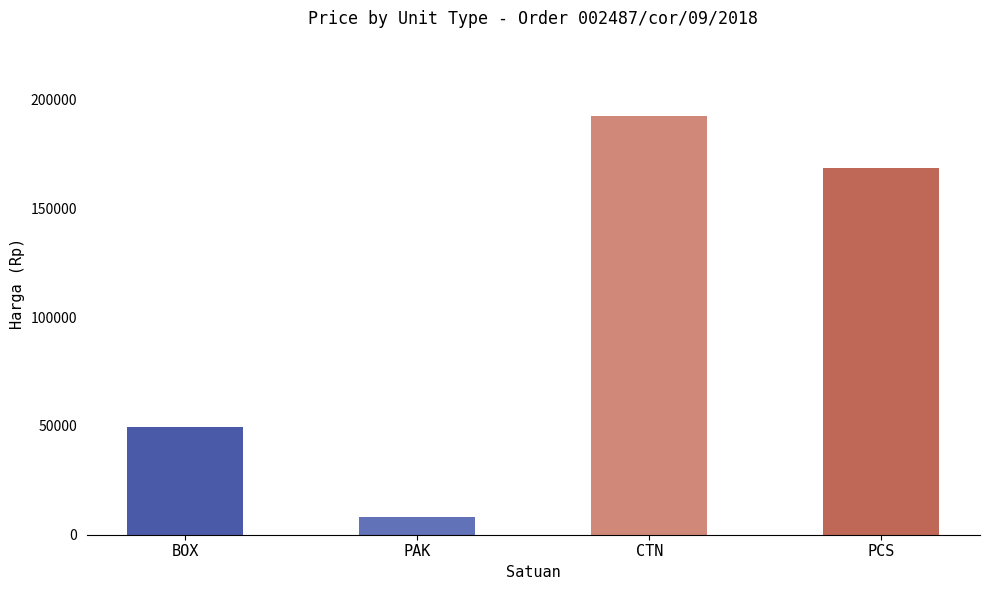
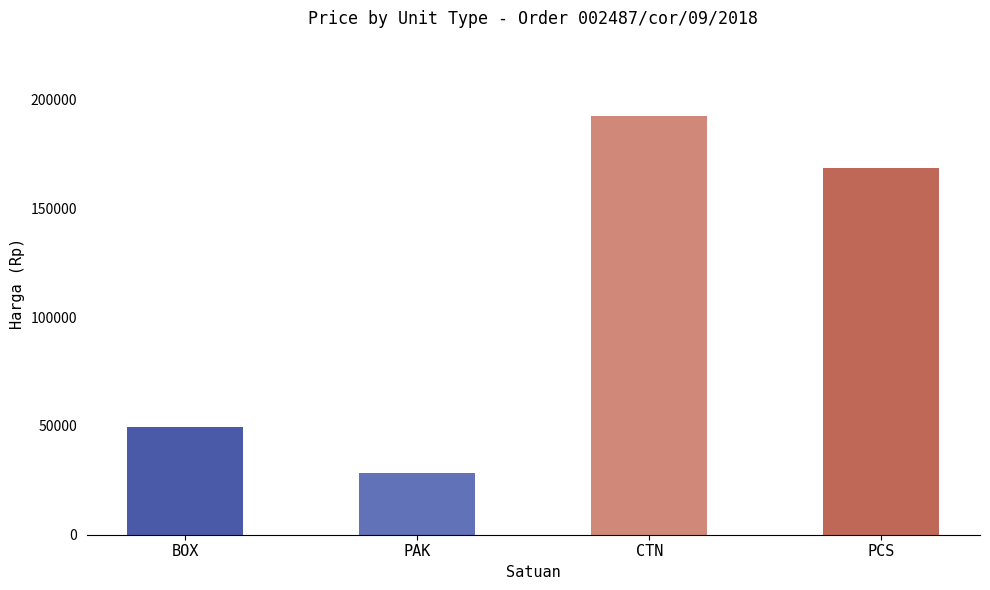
  {
    "BOX": 50000,
-   "PAK": 8000,
+   "PAK": 29000,
    "CTN": 193000,
    "PCS": 169000
  }
